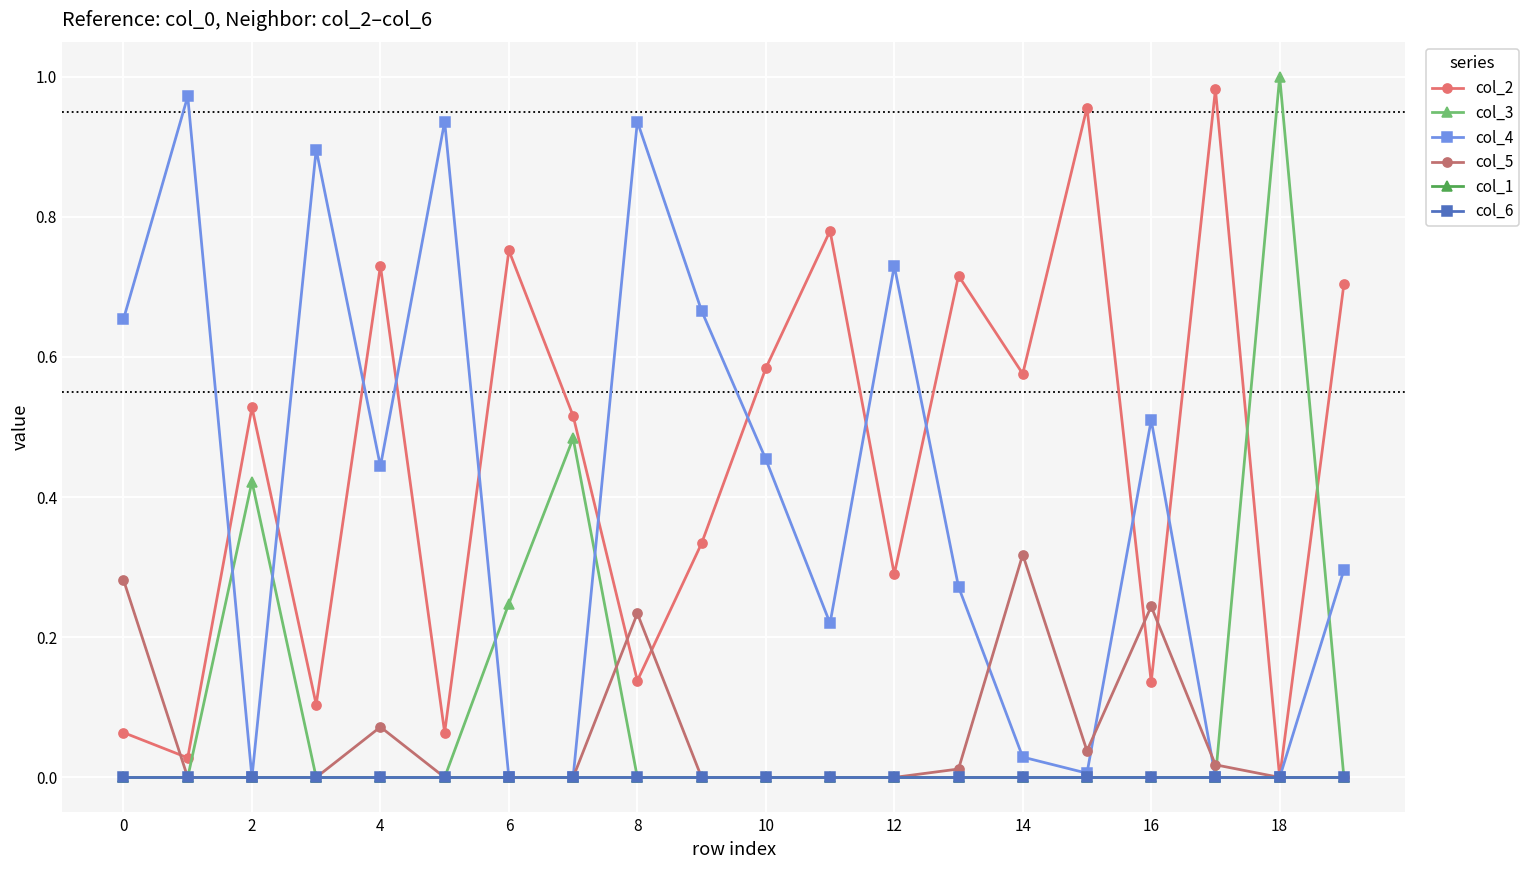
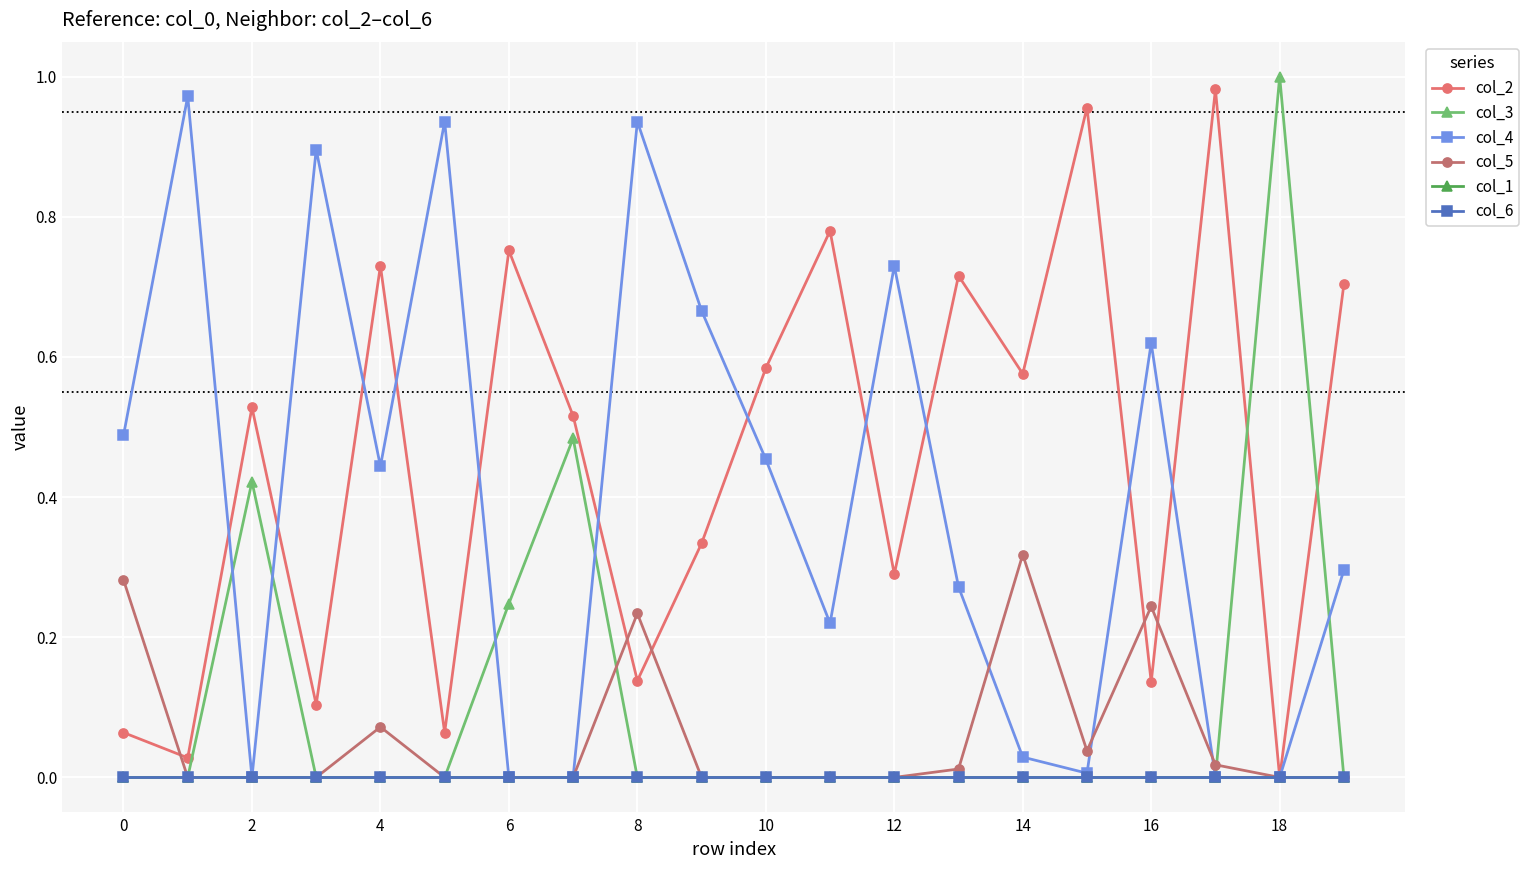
  {
    "col_3": {
      "2": 0.42,
      "6": 0.25,
      "18": 1.00
    },
    "col_4": {
-     "0": 0.65,
+     "0": 0.49,
      "4": 0.44,
      "8": 0.94,
      "10": 0.45,
      "12": 0.73,
      "14": 0.03,
-     "16": 0.51
+     "16": 0.62
    }
  }
